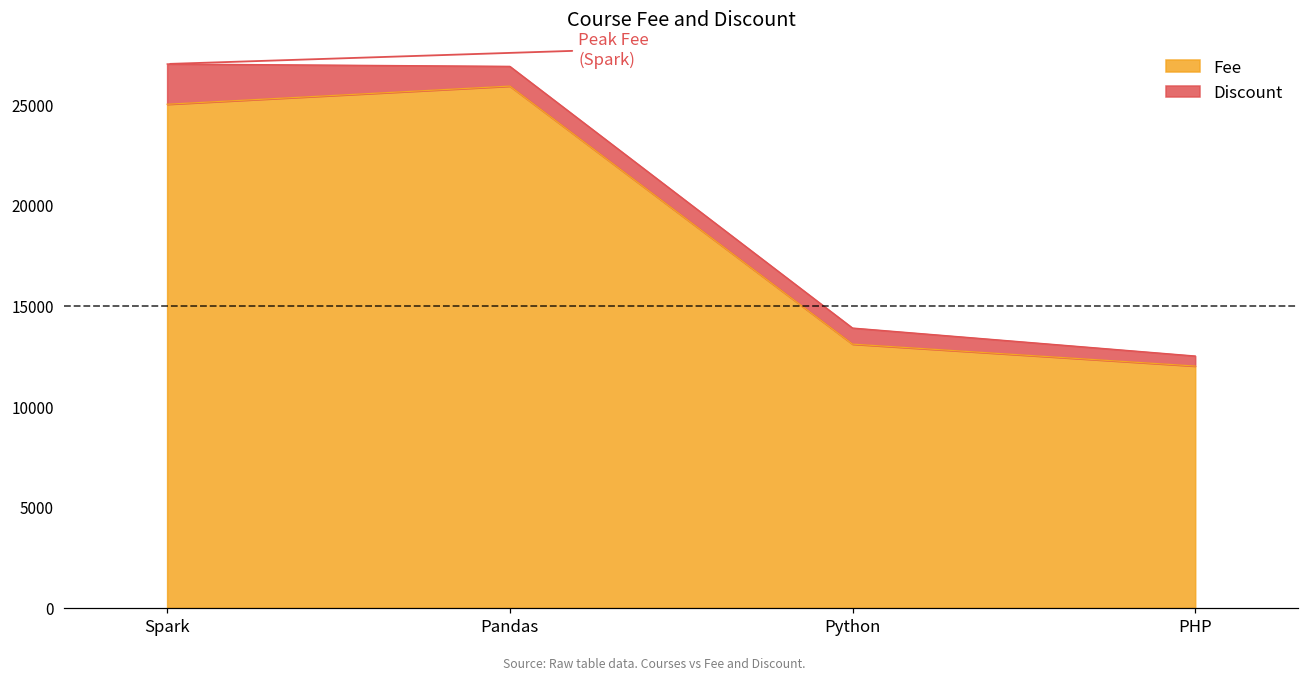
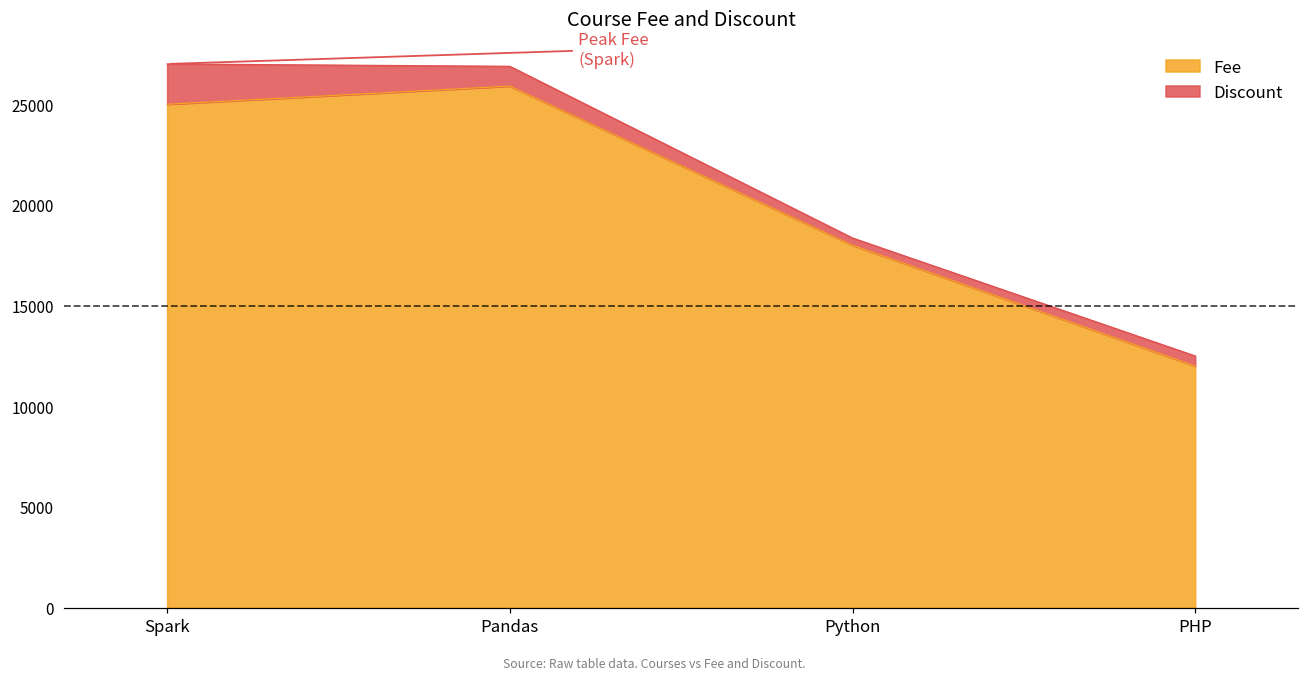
  {
    "Fee": {
      "Spark": 25000,
      "Pandas": 25900,
-     "Python": 13100,
+     "Python": 18000,
      "PHP": 12000
    },
    "Discount": {
      "Spark": 2000,
      "Pandas": 1000,
-     "Python": 800,
+     "Python": 400,
      "PHP": 500
    }
  }
